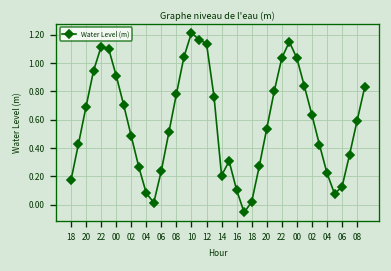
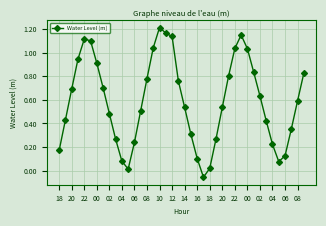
  {
    "10": 1.21,
    "12": 1.14,
-   "14": 0.20,
+   "14": 0.53,
    "16": 0.10
  }
